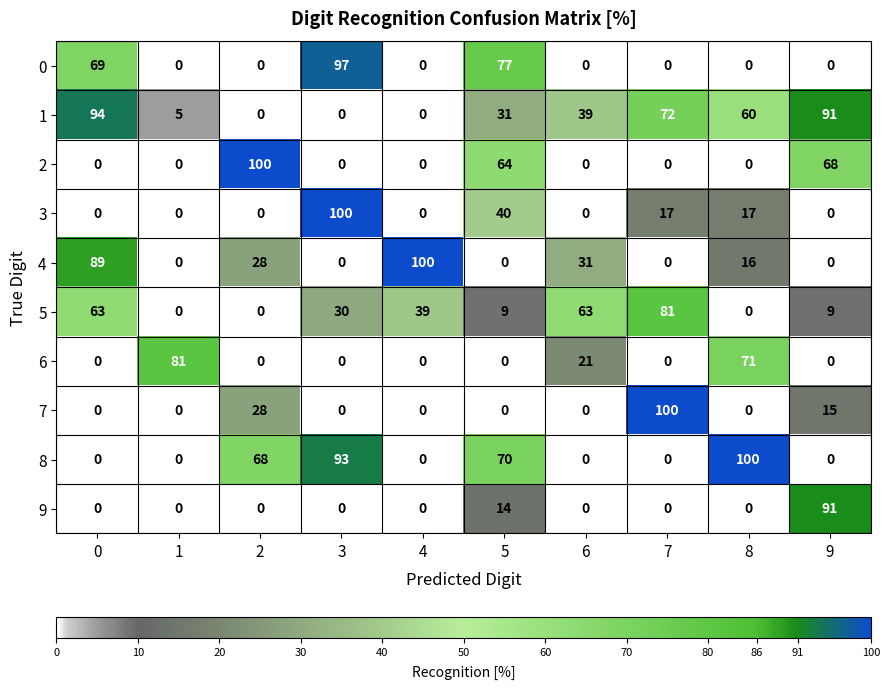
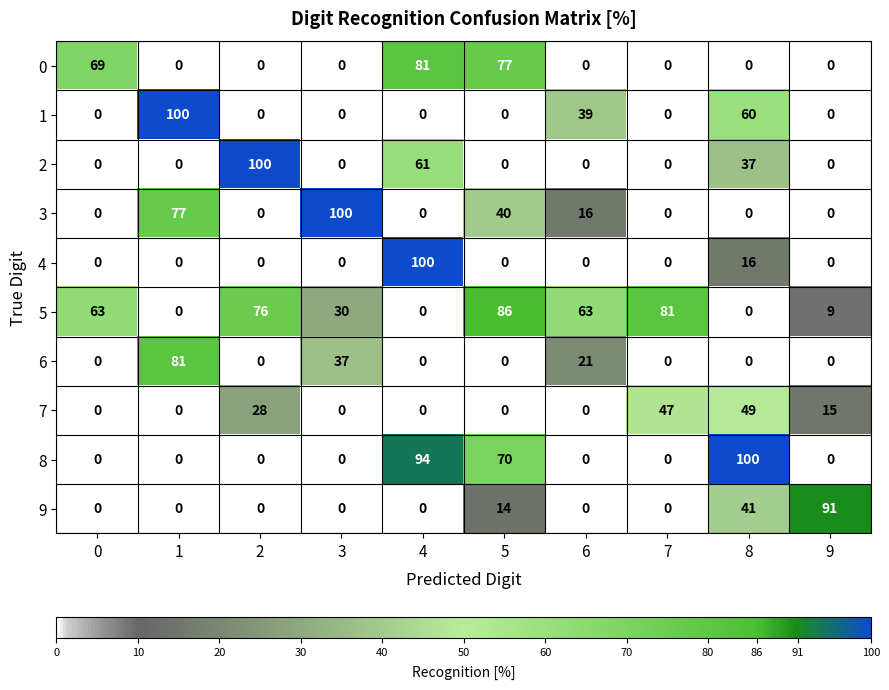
  {
    "0": {
      "0": 69,
      "1": 0,
      "2": 0,
-     "3": 97,
-     "4": 0,
+     "3": 0,
+     "4": 81,
      "5": 77,
      "6": 0,
      "7": 0,
      "8": 0,
      "9": 0
    },
    "1": {
-     "0": 94,
-     "1": 5,
+     "0": 0,
+     "1": 100,
      "2": 0,
      "3": 0,
      "4": 0,
-     "5": 31,
+     "5": 0,
      "6": 39,
-     "7": 72,
+     "7": 0,
      "8": 60,
-     "9": 91
+     "9": 0
    },
    "2": {
      "0": 0,
      "1": 0,
      "2": 100,
      "3": 0,
-     "4": 0,
-     "5": 64,
+     "4": 61,
+     "5": 0,
      "6": 0,
      "7": 0,
-     "8": 0,
-     "9": 68
+     "8": 37,
+     "9": 0
    },
    "3": {
      "0": 0,
-     "1": 0,
+     "1": 77,
      "2": 0,
      "3": 100,
      "4": 0,
      "5": 40,
-     "6": 0,
-     "7": 17,
-     "8": 17,
+     "6": 16,
+     "7": 0,
+     "8": 0,
      "9": 0
    },
    "4": {
-     "0": 89,
+     "0": 0,
      "1": 0,
-     "2": 28,
+     "2": 0,
      "3": 0,
      "4": 100,
      "5": 0,
-     "6": 31,
+     "6": 0,
      "7": 0,
      "8": 16,
      "9": 0
    },
    "5": {
      "0": 63,
      "1": 0,
-     "2": 0,
+     "2": 76,
      "3": 30,
-     "4": 39,
-     "5": 9,
+     "4": 0,
+     "5": 86,
      "6": 63,
      "7": 81,
      "8": 0,
      "9": 9
    },
    "6": {
      "0": 0,
      "1": 81,
      "2": 0,
-     "3": 0,
+     "3": 37,
      "4": 0,
      "5": 0,
      "6": 21,
      "7": 0,
-     "8": 71,
+     "8": 0,
      "9": 0
    },
    "7": {
      "0": 0,
      "1": 0,
      "2": 28,
      "3": 0,
      "4": 0,
      "5": 0,
      "6": 0,
-     "7": 100,
-     "8": 0,
+     "7": 47,
+     "8": 49,
      "9": 15
    },
    "8": {
      "0": 0,
      "1": 0,
-     "2": 68,
-     "3": 93,
-     "4": 0,
+     "2": 0,
+     "3": 0,
+     "4": 94,
      "5": 70,
      "6": 0,
      "7": 0,
      "8": 100,
      "9": 0
    },
    "9": {
      "0": 0,
      "1": 0,
      "2": 0,
      "3": 0,
      "4": 0,
      "5": 14,
      "6": 0,
      "7": 0,
-     "8": 0,
+     "8": 41,
      "9": 91
    }
  }
